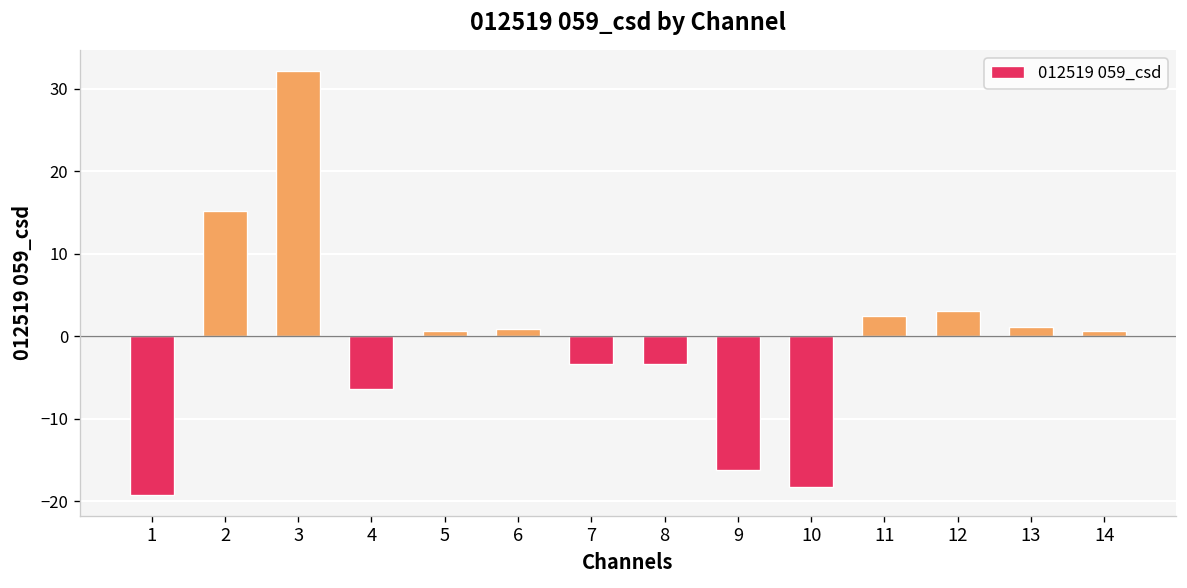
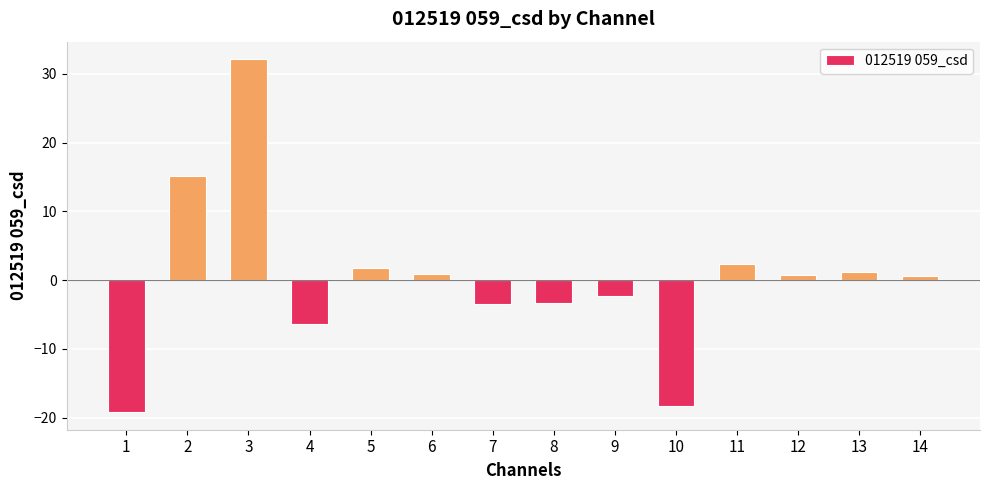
  {
    "1": -19,
    "2": 15,
    "3": 32,
    "4": -6,
-   "5": 1,
+   "5": 2,
    "6": 1,
    "7": -3,
    "8": -3,
-   "9": -16,
+   "9": -2,
    "10": -18,
    "11": 2,
-   "12": 3,
+   "12": 1,
    "13": 1,
    "14": 1
  }
